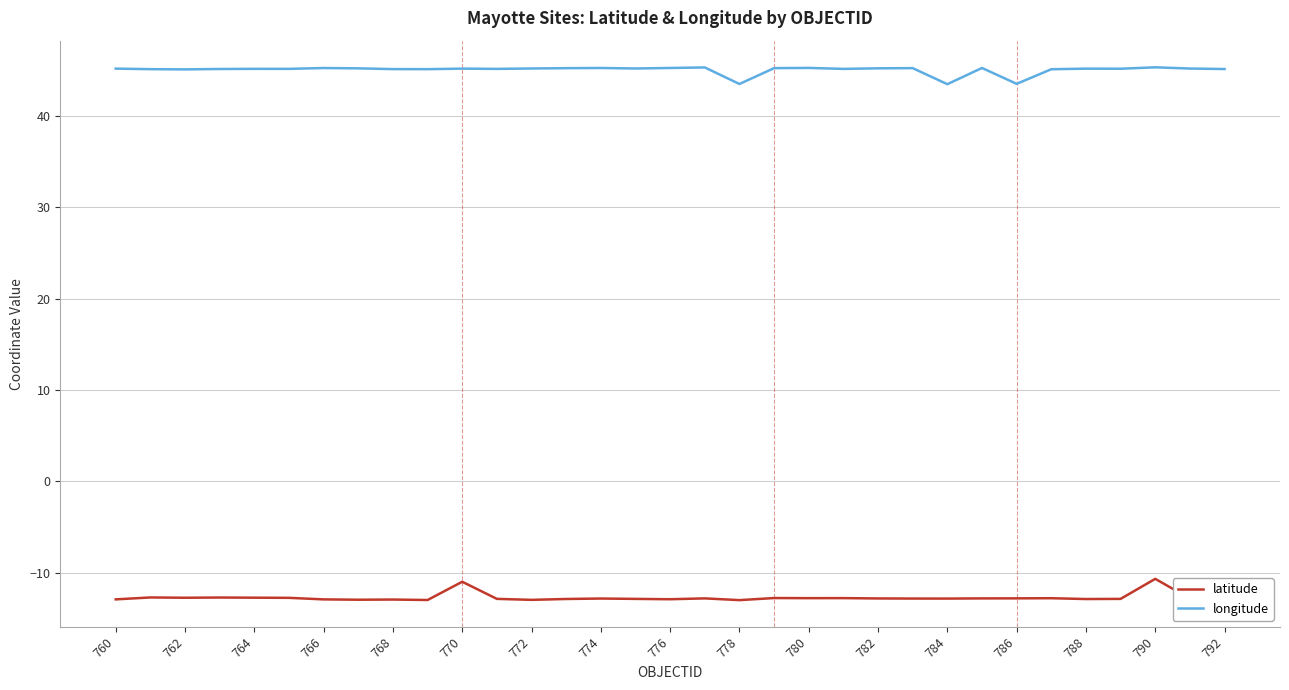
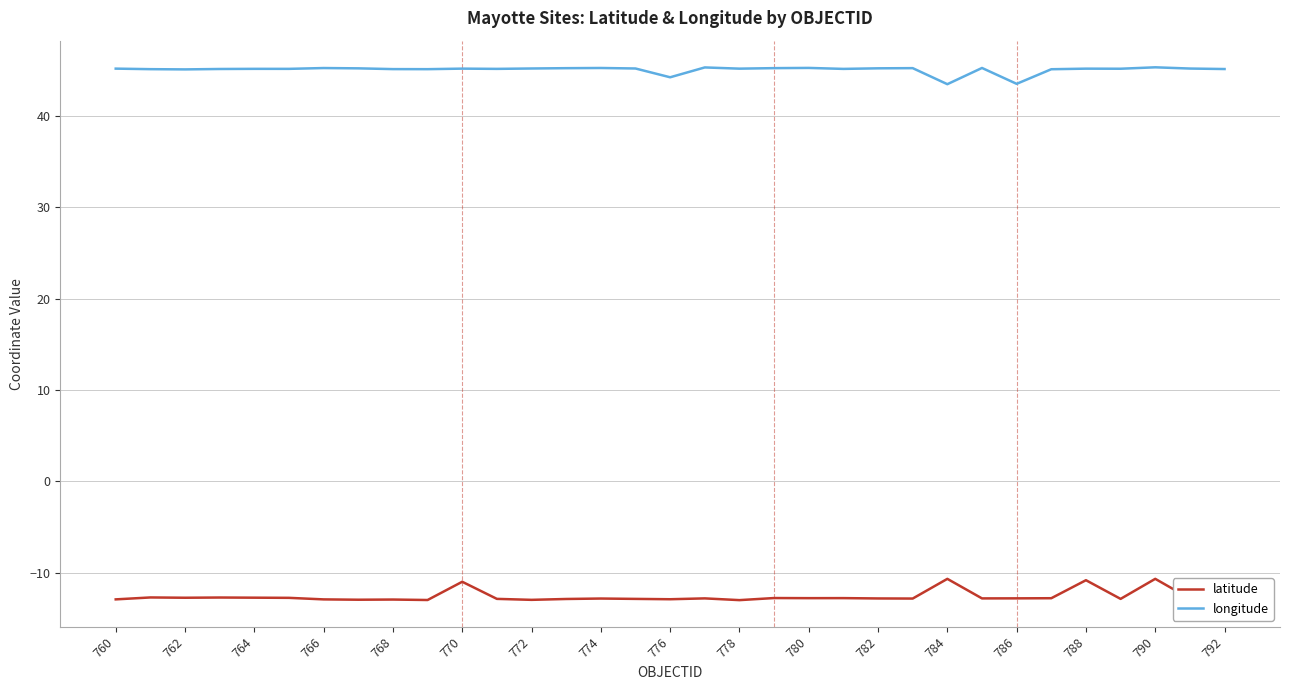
  {
    "latitude": {
      "760": -13,
      "762": -13,
      "764": -13,
      "766": -13,
      "768": -13,
      "770": -11,
      "772": -13,
      "774": -13,
      "776": -13,
      "778": -13,
      "780": -13,
      "782": -13,
-     "784": -13,
+     "784": -11,
      "786": -13,
-     "788": -13,
+     "788": -11,
      "790": -11
    },
    "longitude": {
      "760": 45,
      "762": 45,
      "764": 45,
      "766": 45,
      "768": 45,
      "770": 45,
      "772": 45,
      "774": 45,
-     "776": 45,
-     "778": 43,
+     "776": 44,
+     "778": 45,
      "780": 45,
      "782": 45,
      "784": 43,
      "786": 43,
      "788": 45,
      "790": 45,
      "792": 45
    }
  }
